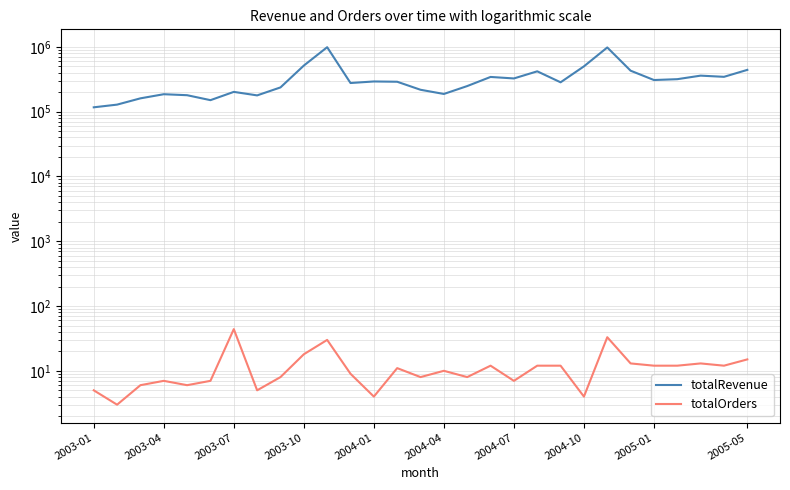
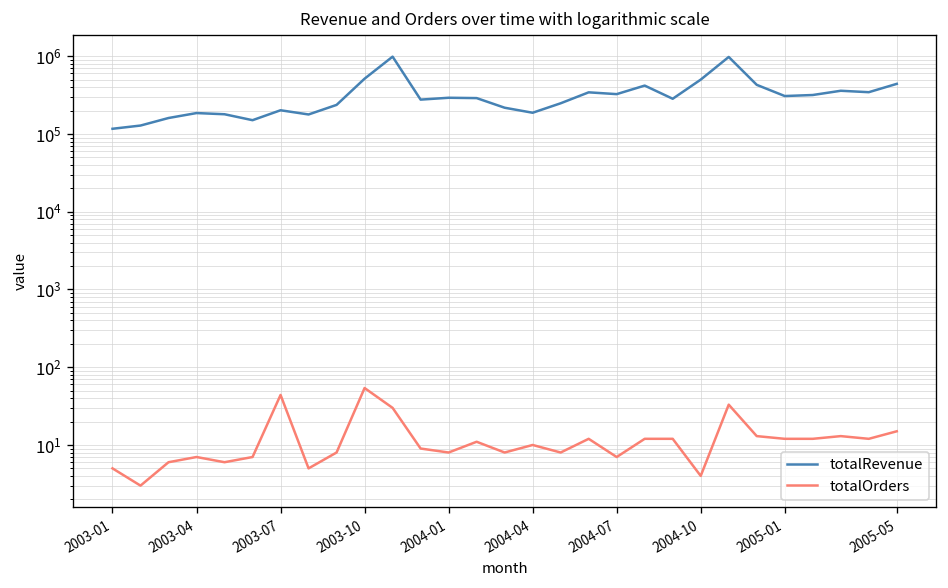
  {
    "totalRevenue": {
      "2003-01": 120000,
      "2003-04": 190000,
      "2003-07": 200000,
      "2003-10": 500000,
      "2004-01": 300000,
      "2004-04": 190000,
      "2004-07": 300000,
      "2004-10": 500000,
      "2005-01": 300000,
      "2005-05": 400000
    },
    "totalOrders": {
      "2003-01": 5,
      "2003-04": 7,
      "2003-07": 40,
-     "2003-10": 18,
-     "2004-01": 4,
+     "2003-10": 50,
+     "2004-01": 8,
      "2004-04": 10,
      "2004-07": 7,
      "2004-10": 4,
      "2005-01": 12,
      "2005-05": 15
    }
  }
